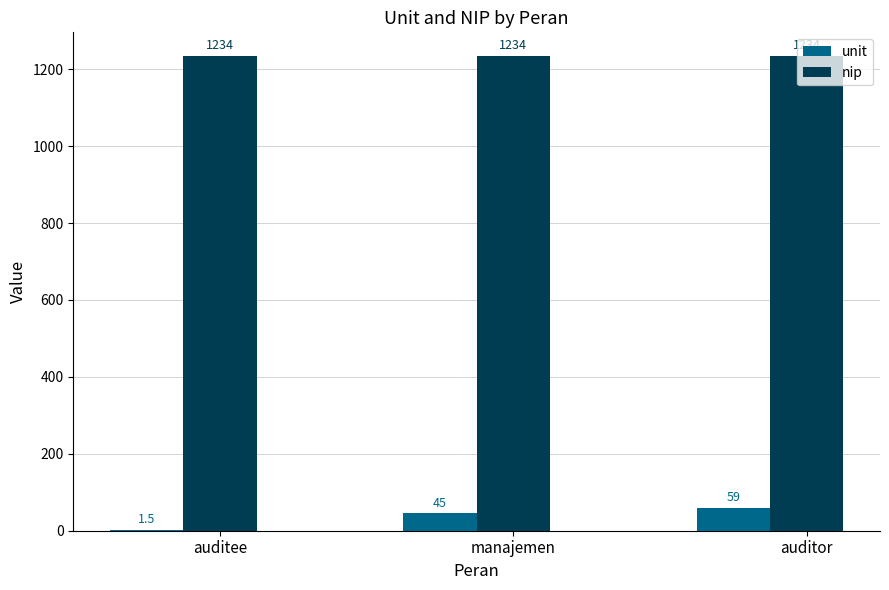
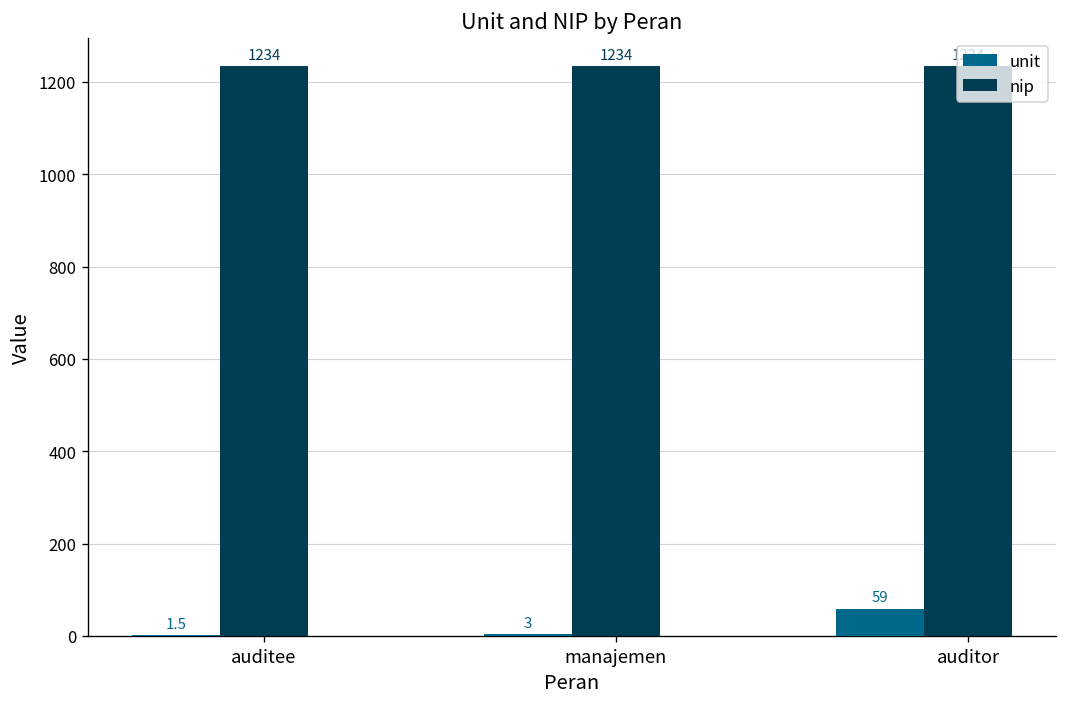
  {
    "unit": {
      "auditee": 1.5,
-     "manajemen": 45,
+     "manajemen": 3,
      "auditor": 59
    },
    "nip": {
      "auditee": 1234,
      "manajemen": 1234
    }
  }
